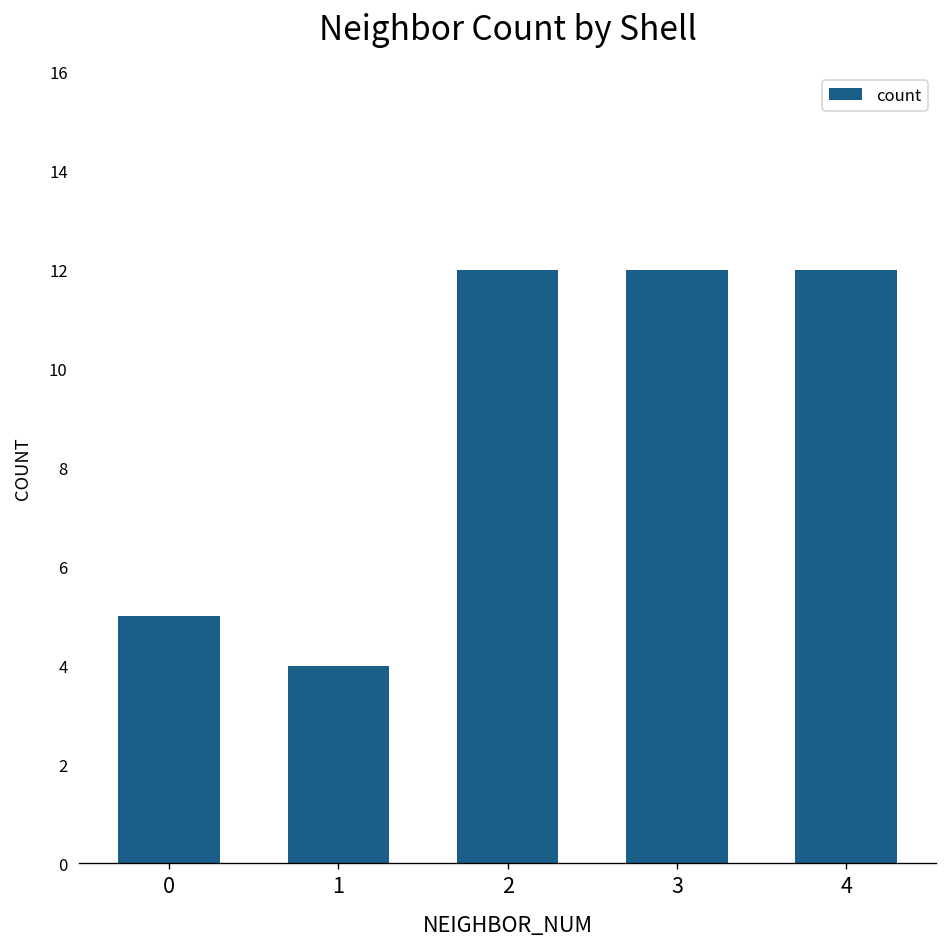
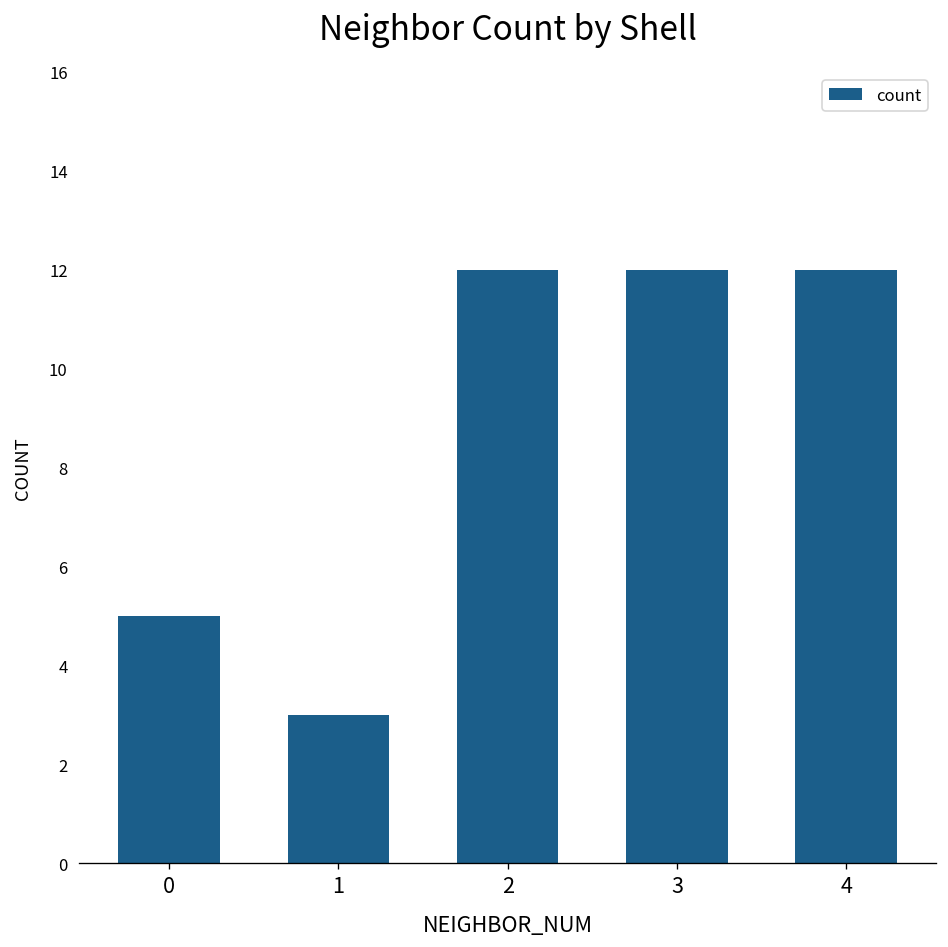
  {
    "0": 5,
-   "1": 4,
+   "1": 3,
    "2": 12,
    "3": 12,
    "4": 12
  }
